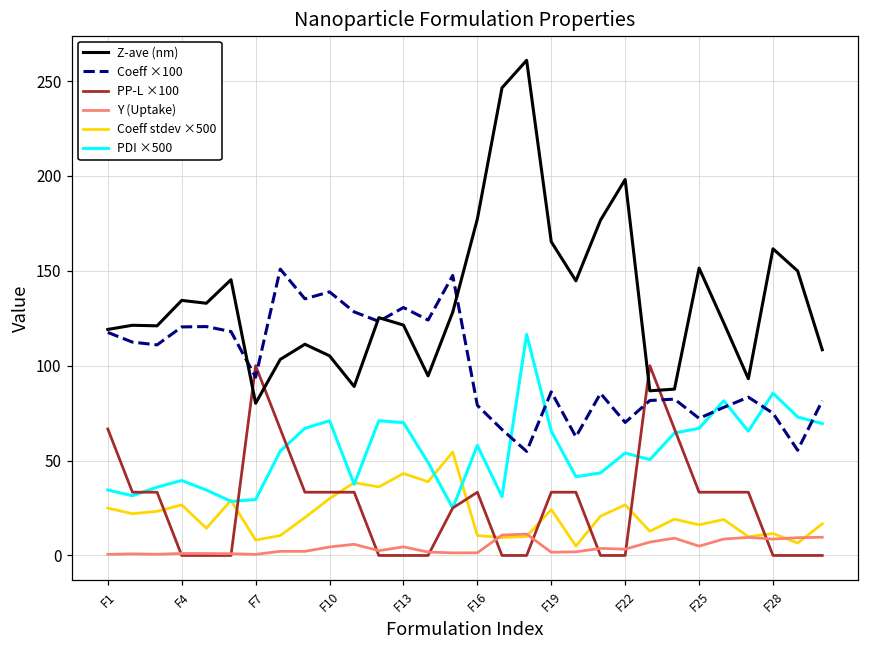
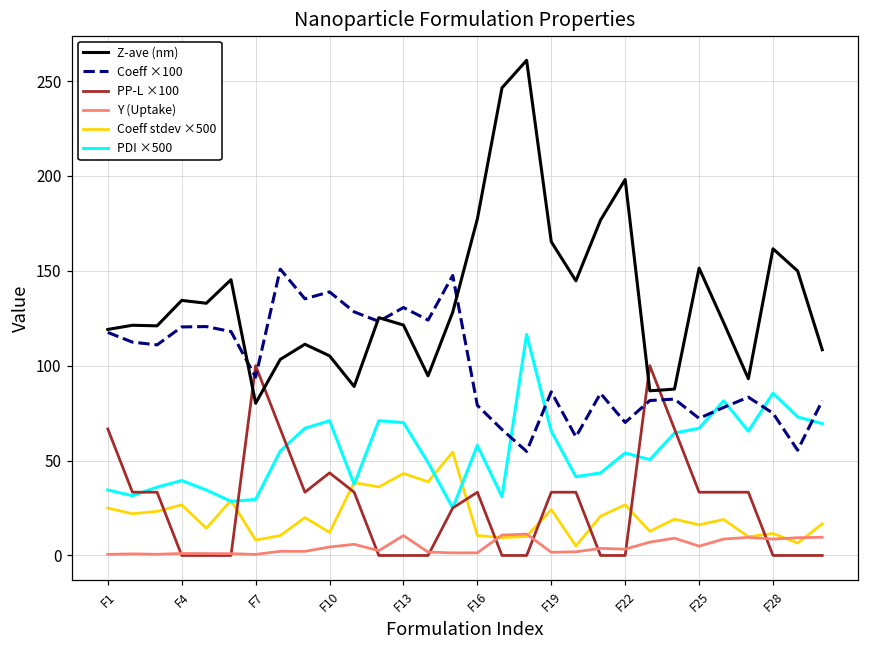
  {
    "Z-ave (nm)": {
      "F1": 119,
      "F4": 134,
      "F7": 80,
      "F10": 105,
      "F13": 121,
      "F16": 177,
      "F19": 165,
      "F22": 198,
      "F25": 151,
      "F28": 162
    },
    "Coeff ×100": {
      "F1": 118,
      "F4": 120,
      "F7": 94,
      "F10": 139,
      "F13": 131,
      "F16": 79,
      "F19": 86,
      "F22": 70,
      "F25": 72,
      "F28": 75
    },
    "PP-L ×100": {
      "F1": 67,
      "F7": 100,
-     "F10": 33,
+     "F10": 44,
      "F13": 0,
      "F16": 33,
      "F19": 33,
      "F22": 0,
      "F25": 33,
      "F28": 0
    },
    "Y (Uptake)": {
      "F1": 1,
      "F7": 1,
      "F10": 4,
-     "F13": 5,
+     "F13": 10,
      "F16": 1,
      "F19": 2,
      "F22": 3,
      "F25": 5,
      "F28": 9
    },
    "Coeff stdev ×500": {
      "F1": 25,
      "F4": 27,
      "F7": 8,
-     "F10": 30,
+     "F10": 12,
      "F13": 43,
      "F16": 11,
      "F19": 24,
      "F22": 27,
      "F25": 16,
      "F28": 12
    },
    "PDI ×500": {
      "F1": 35,
      "F4": 40,
      "F7": 30,
      "F10": 71,
      "F13": 70,
      "F16": 58,
      "F19": 66,
      "F22": 54,
      "F25": 67,
      "F28": 86
    }
  }
